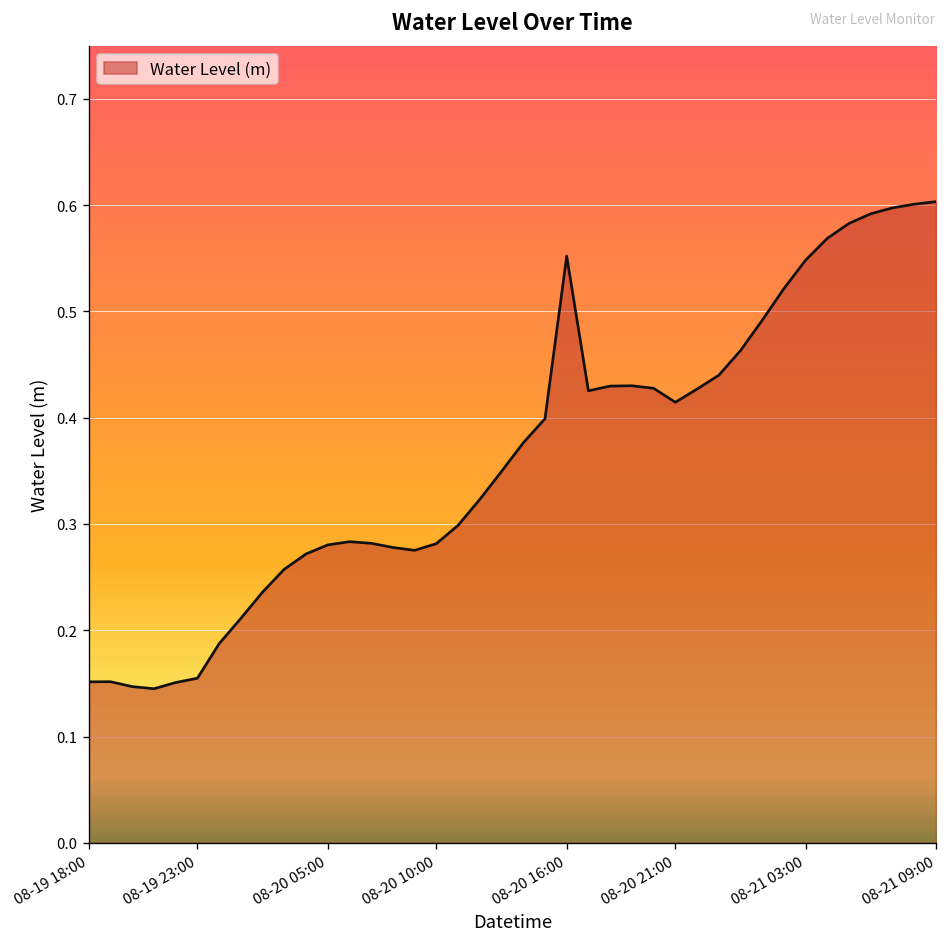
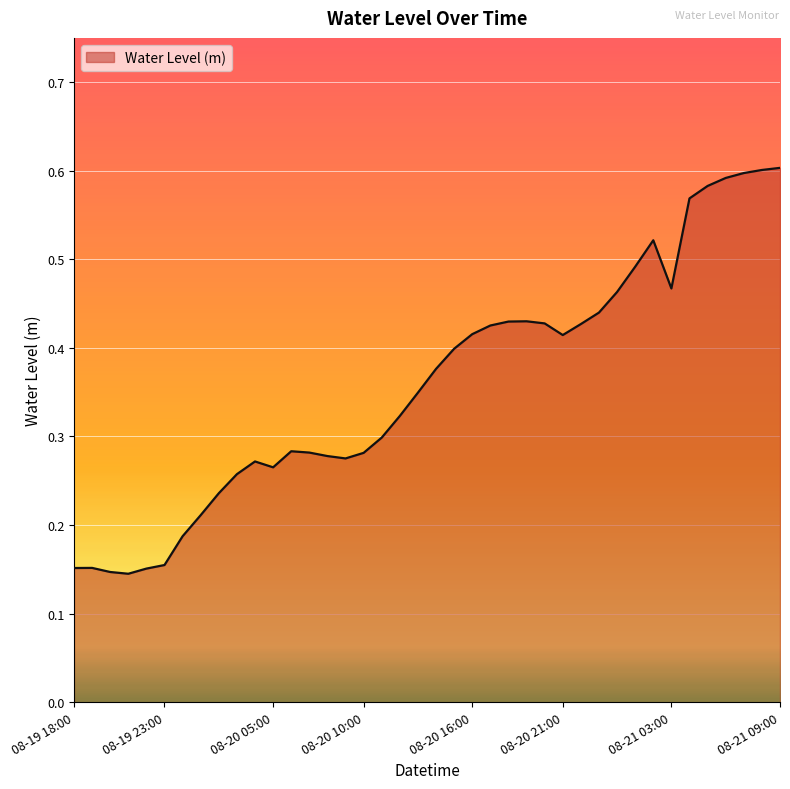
  {
    "08-19 18:00": 0.15,
    "08-19 23:00": 0.15,
-   "08-20 05:00": 0.28,
+   "08-20 05:00": 0.27,
    "08-20 10:00": 0.28,
-   "08-20 16:00": 0.55,
+   "08-20 16:00": 0.42,
    "08-20 21:00": 0.41,
-   "08-21 03:00": 0.55,
+   "08-21 03:00": 0.47,
    "08-21 09:00": 0.60
  }
